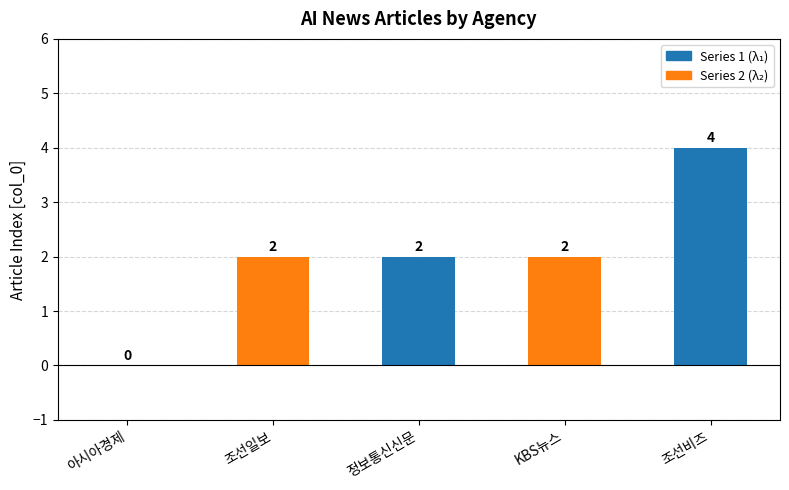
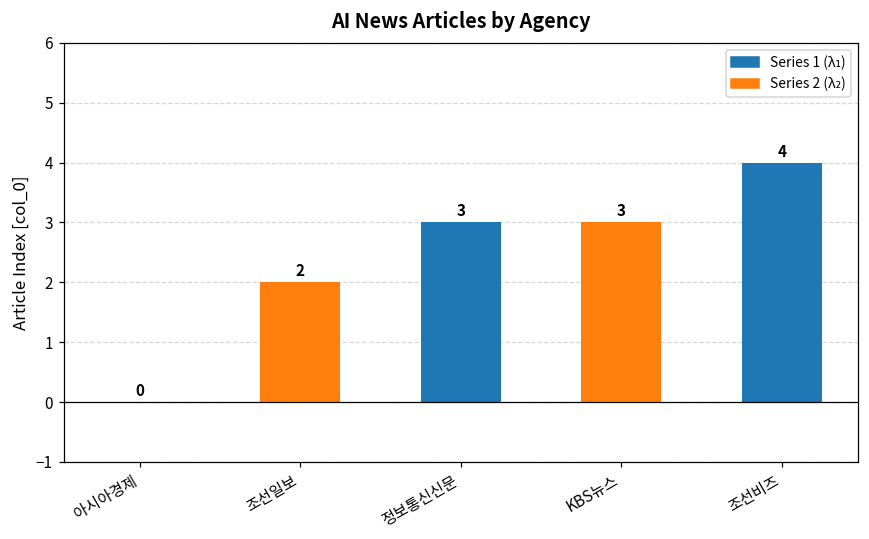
  {
    "아시아경제": 0,
    "조선일보": 2,
-   "정보통신신문": 2,
-   "KBS뉴스": 2,
+   "정보통신신문": 3,
+   "KBS뉴스": 3,
    "조선비즈": 4
  }
